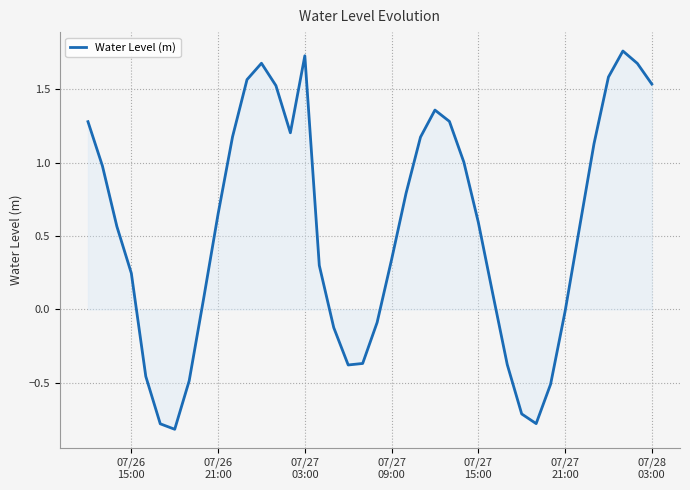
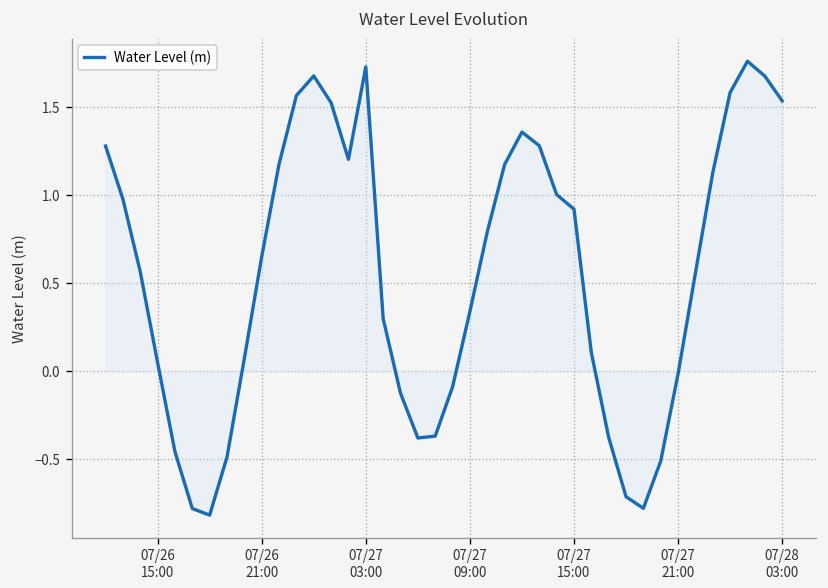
  {
    "Water Level (m)": {
-     "07/26 15:00": 0.25,
-     "07/27 15:00": 0.59
+     "07/26 15:00": 0.05,
+     "07/27 15:00": 0.92
    }
  }
